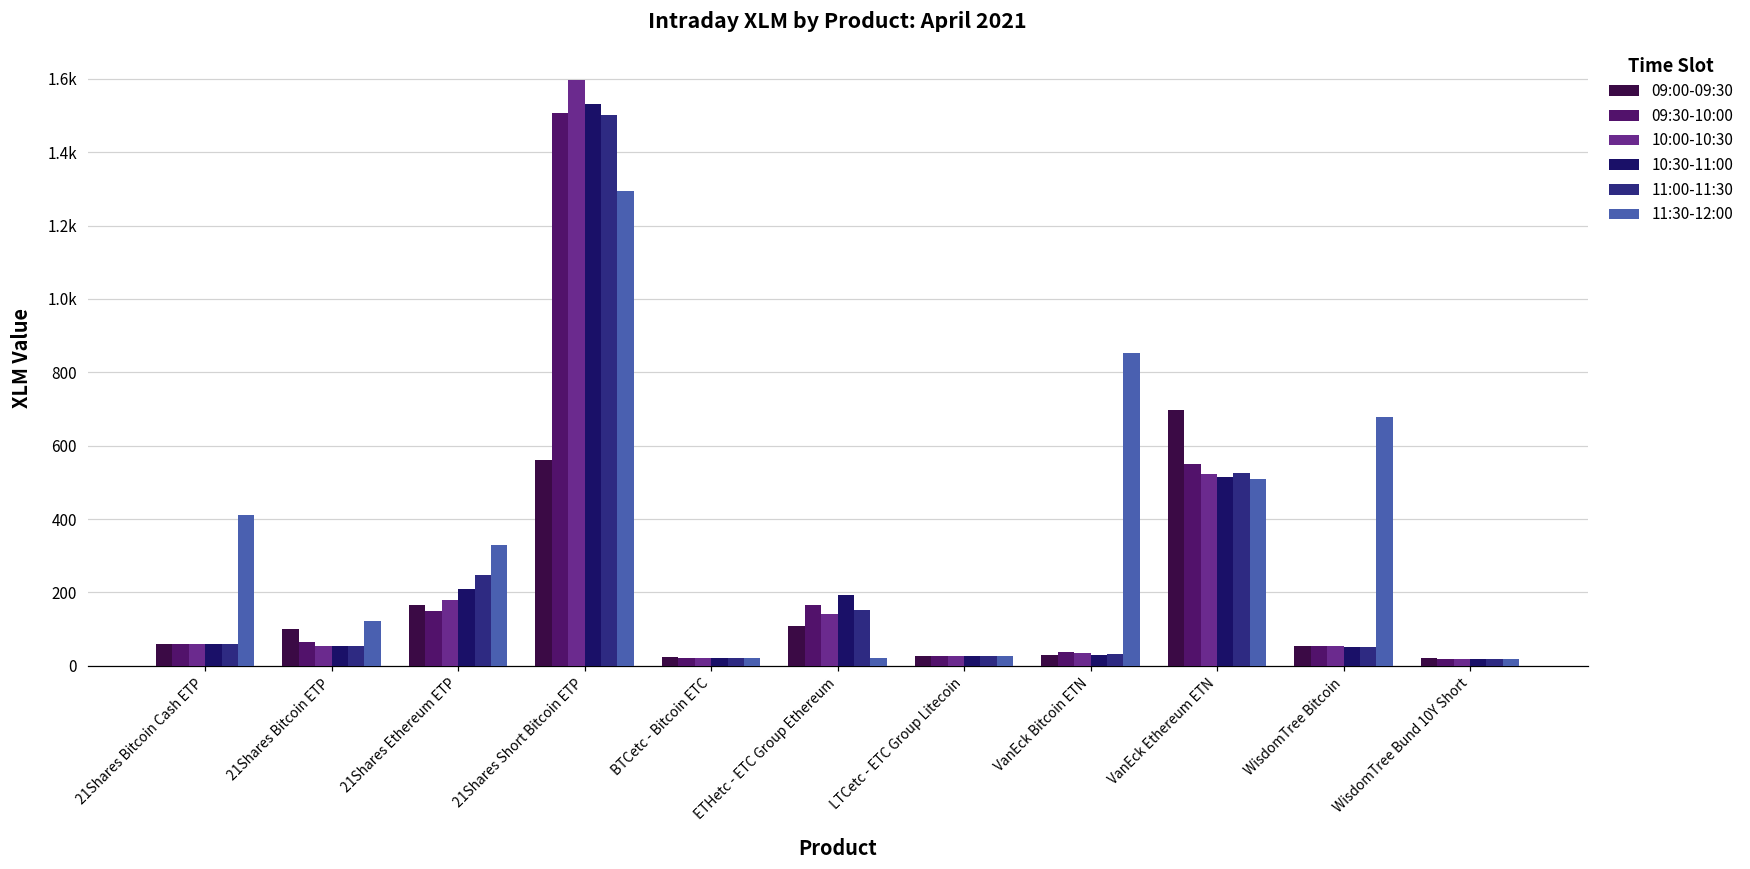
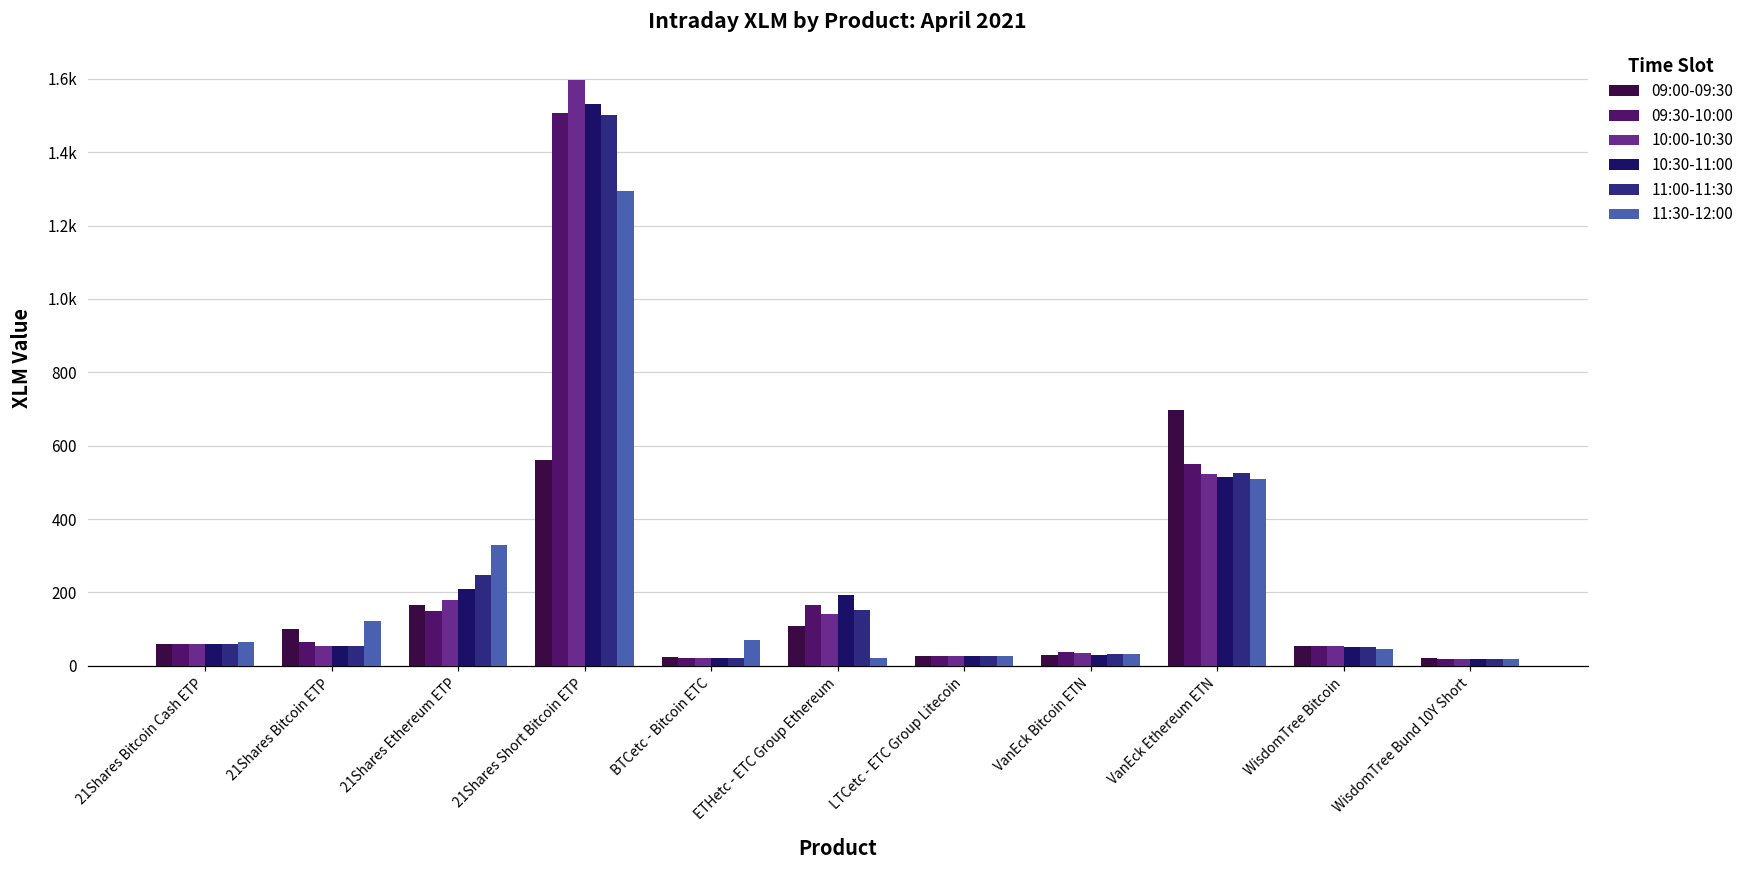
  {
    "11:30-12:00": {
-     "21Shares Bitcoin Cash ETP": 410,
+     "21Shares Bitcoin Cash ETP": 70,
      "21Shares Bitcoin ETP": 120,
      "21Shares Ethereum ETP": 330,
      "21Shares Short Bitcoin ETP": 1290,
-     "BTCetc - Bitcoin ETC": 20,
+     "BTCetc - Bitcoin ETC": 70,
      "ETHetc - ETC Group Ethereum": 20,
      "LTCetc - ETC Group Litecoin": 30,
-     "VanEck Bitcoin ETN": 850,
+     "VanEck Bitcoin ETN": 30,
      "VanEck Ethereum ETN": 510,
-     "WisdomTree Bitcoin": 680,
+     "WisdomTree Bitcoin": 50,
      "WisdomTree Bund 10Y Short": 20
    }
  }
